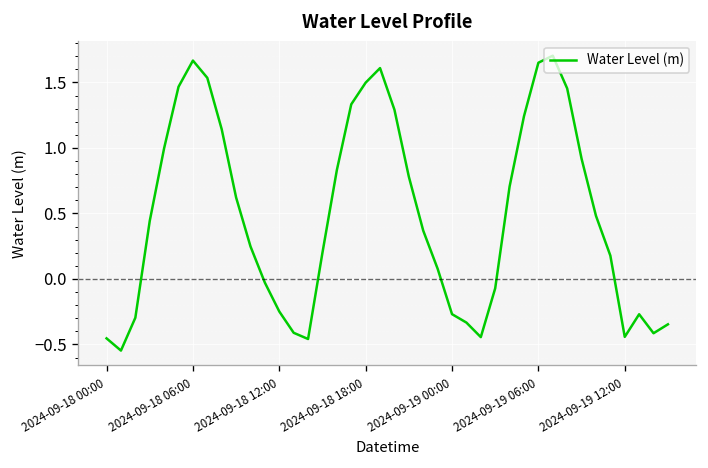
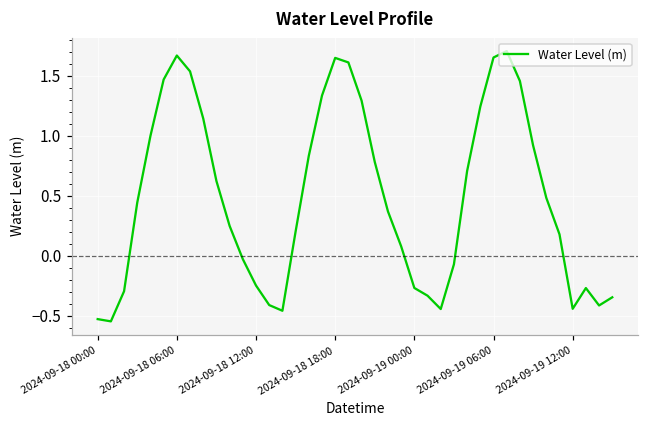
  {
-   "2024-09-18 00:00": -0.45,
+   "2024-09-18 00:00": -0.53,
    "2024-09-18 06:00": 1.67,
    "2024-09-18 12:00": -0.25,
-   "2024-09-18 18:00": 1.50,
+   "2024-09-18 18:00": 1.65,
    "2024-09-19 00:00": -0.27,
    "2024-09-19 06:00": 1.65,
    "2024-09-19 12:00": -0.44
  }
